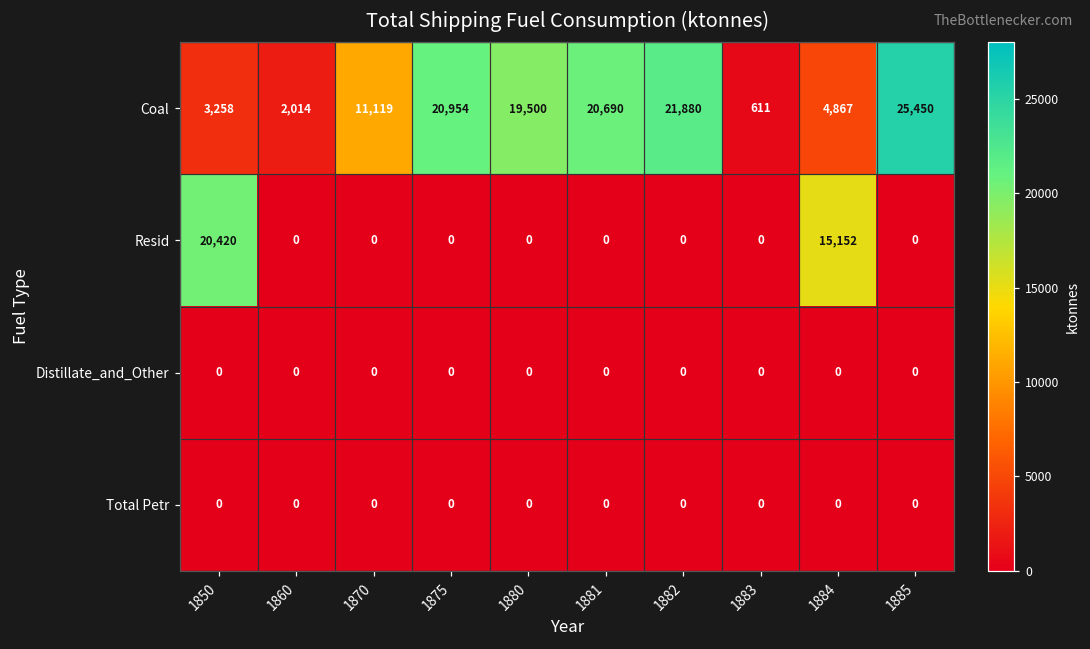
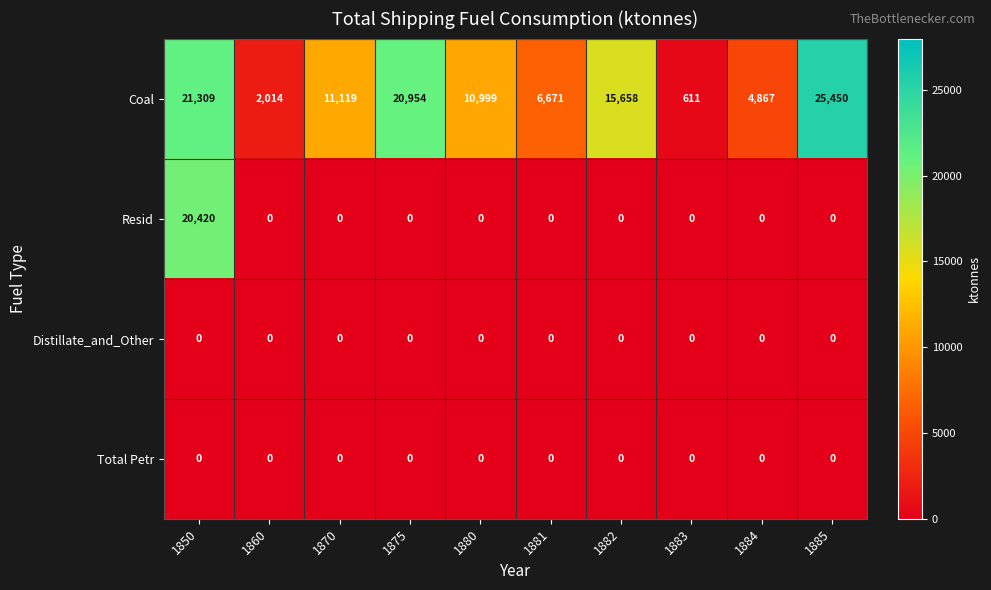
  {
    "Coal": {
-     "1850": "3,258",
+     "1850": "21,309",
      "1860": "2,014",
      "1870": "11,119",
      "1875": "20,954",
-     "1880": "19,500",
-     "1881": "20,690",
-     "1882": "21,880",
+     "1880": "10,999",
+     "1881": "6,671",
+     "1882": "15,658",
      "1883": "611",
      "1884": "4,867",
      "1885": "25,450"
    },
    "Resid": {
      "1850": "20,420",
      "1860": "0",
      "1870": "0",
      "1875": "0",
      "1880": "0",
      "1881": "0",
      "1882": "0",
      "1883": "0",
-     "1884": "15,152",
+     "1884": "0",
      "1885": "0"
    },
    "Distillate_and_Other": {
      "1850": "0",
      "1860": "0",
      "1870": "0",
      "1875": "0",
      "1880": "0",
      "1881": "0",
      "1882": "0",
      "1883": "0",
      "1884": "0",
      "1885": "0"
    },
    "Total Petr": {
      "1850": "0",
      "1860": "0",
      "1870": "0",
      "1875": "0",
      "1880": "0",
      "1881": "0",
      "1882": "0",
      "1883": "0",
      "1884": "0",
      "1885": "0"
    }
  }
